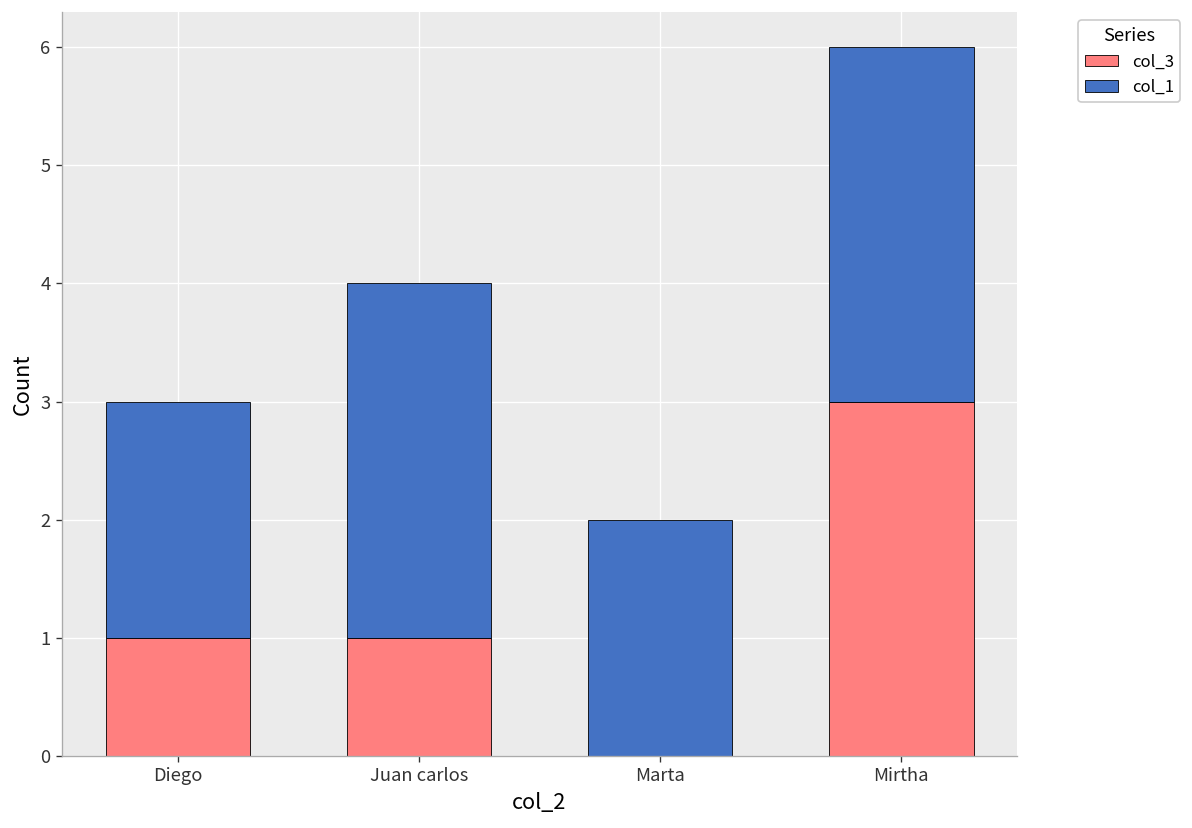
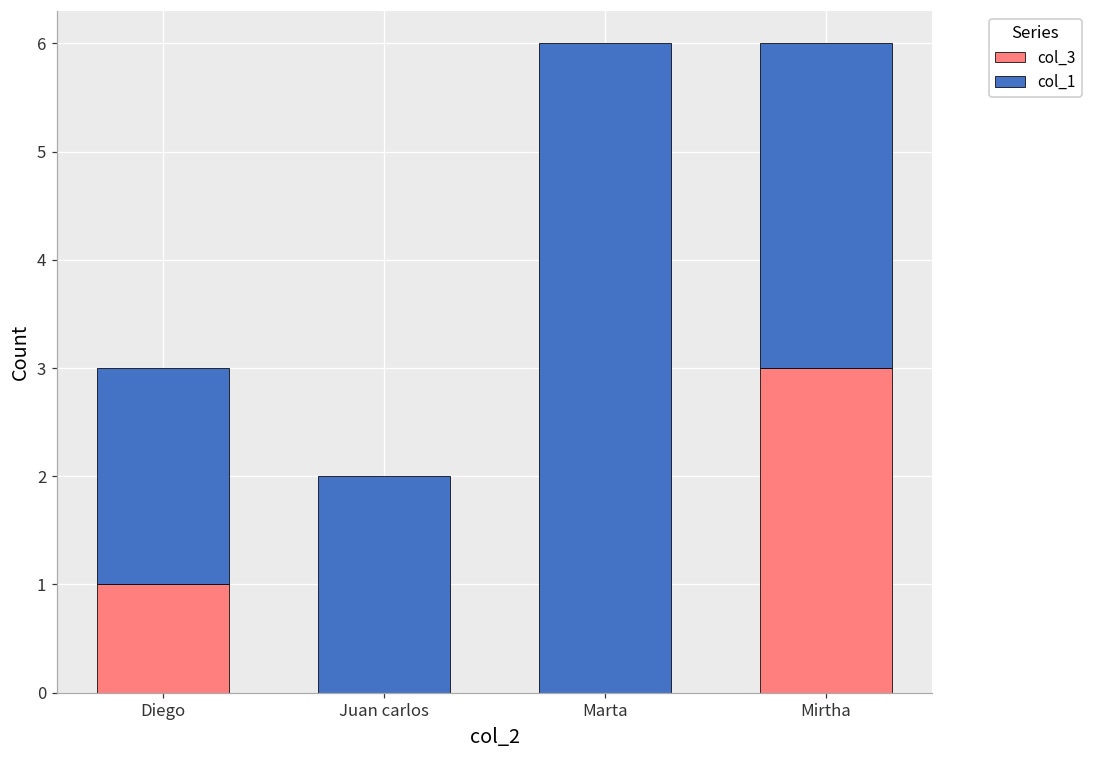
  {
    "col_3": {
      "Diego": 1,
-     "Juan carlos": 1,
+     "Juan carlos": 0,
      "Marta": 0,
      "Mirtha": 3
    },
    "col_1": {
      "Diego": 2,
-     "Juan carlos": 3,
-     "Marta": 2,
+     "Juan carlos": 2,
+     "Marta": 6,
      "Mirtha": 3
    }
  }
